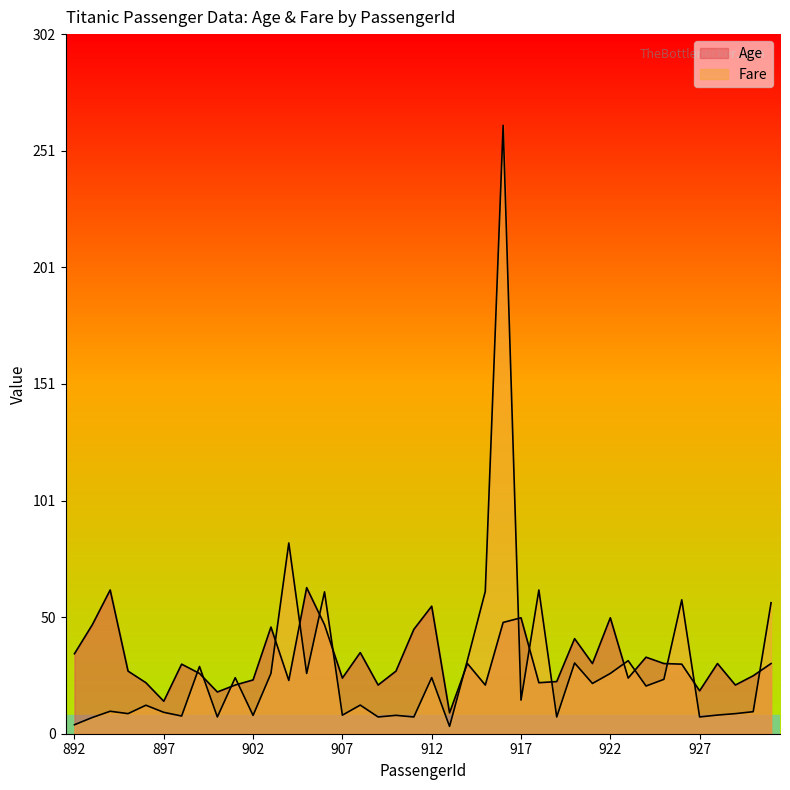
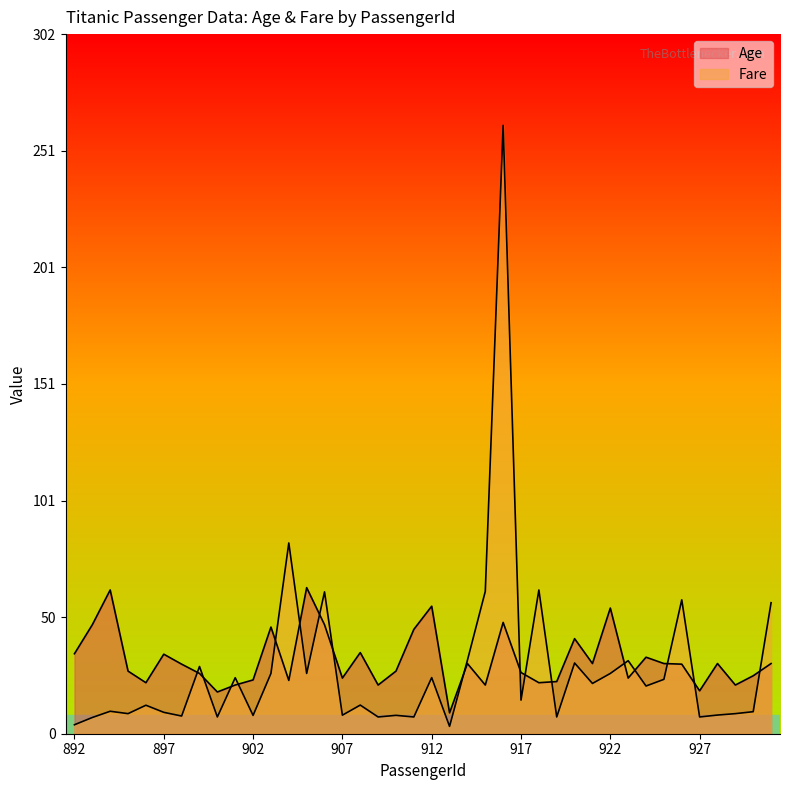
  {
    "Age": {
      "892": 35,
-     "897": 14,
+     "897": 34,
      "902": 23,
      "907": 24,
      "912": 55,
-     "917": 50,
-     "922": 50,
+     "917": 26,
+     "922": 54,
      "927": 19
    },
    "Fare": {
      "897": 9,
      "902": 8,
      "907": 8,
      "912": 24,
      "917": 15,
      "922": 26
    }
  }
